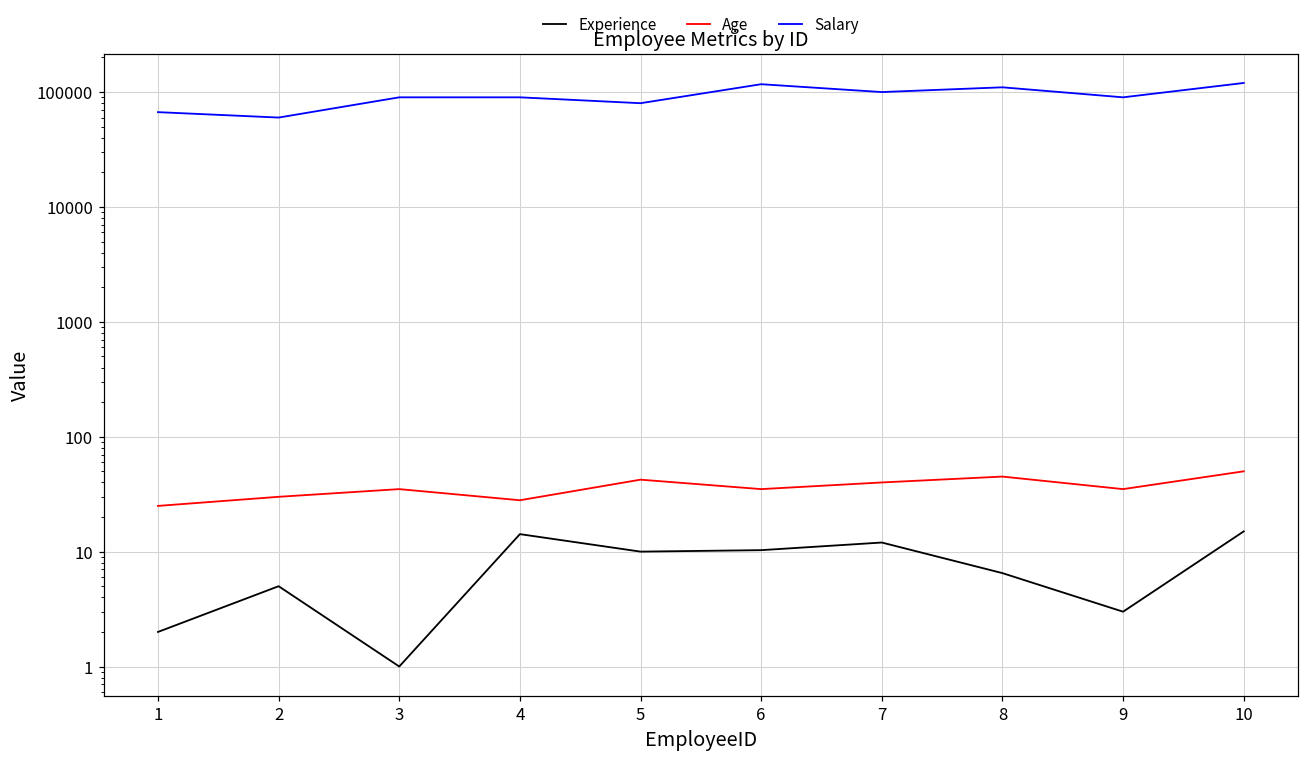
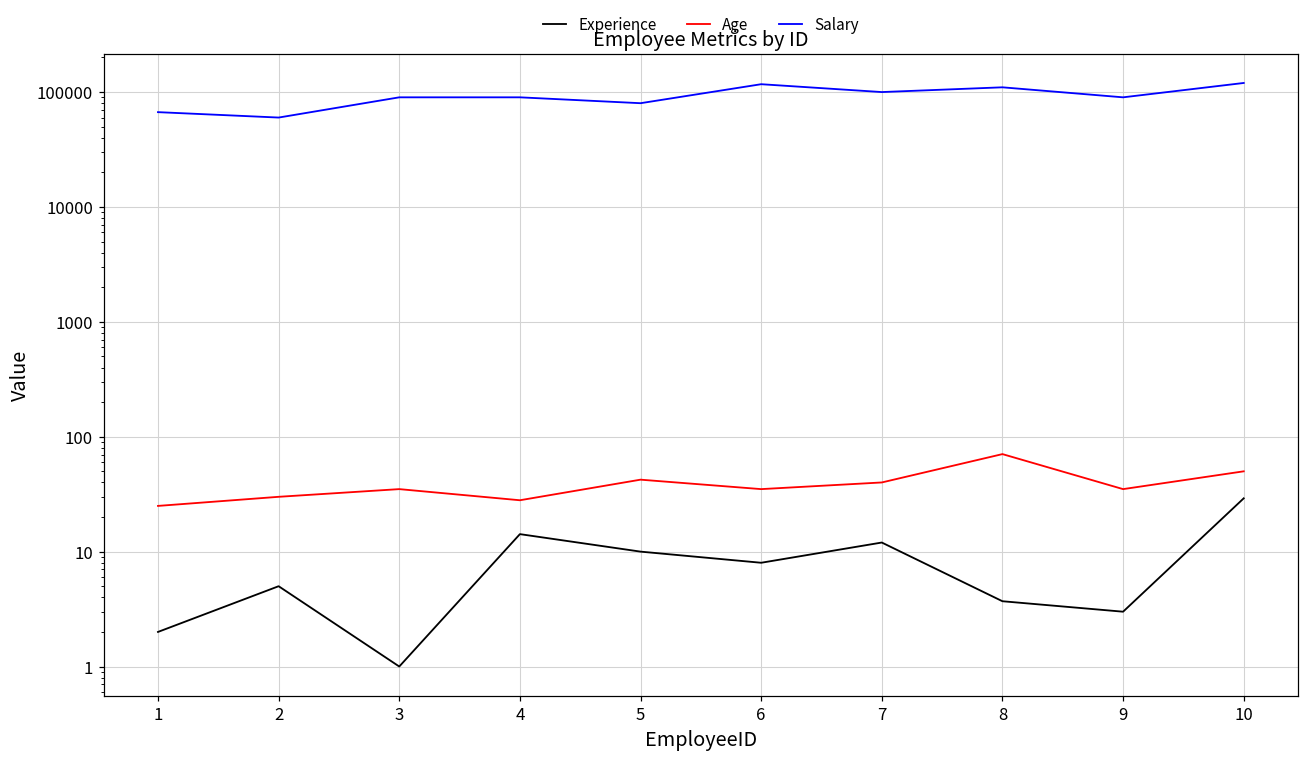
  {
    "Experience": {
      "1": 2.0,
      "2": 5,
      "3": 1.0,
      "4": 14,
      "5": 10,
-     "6": 10,
+     "6": 8,
      "7": 12,
-     "8": 7,
+     "8": 3.7,
      "9": 3.0,
-     "10": 15
+     "10": 29
    },
    "Age": {
      "1": 25,
      "2": 30,
      "3": 35,
      "4": 28,
      "5": 42,
      "6": 35,
      "7": 40,
-     "8": 45,
+     "8": 70,
      "9": 35,
      "10": 50
    },
    "Salary": {
      "1": 70000,
      "2": 60000,
      "3": 90000,
      "4": 90000,
      "5": 80000,
      "6": 120000,
      "7": 100000,
      "8": 110000,
      "9": 90000,
      "10": 120000
    }
  }
